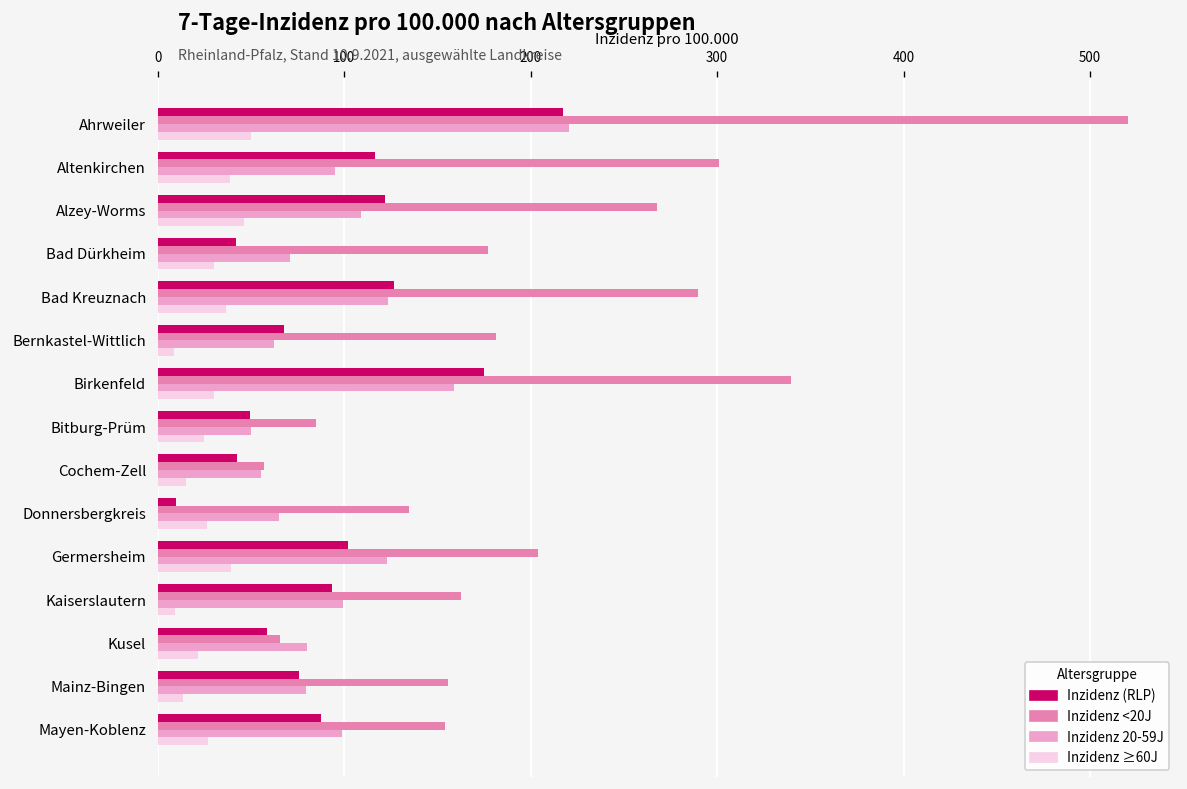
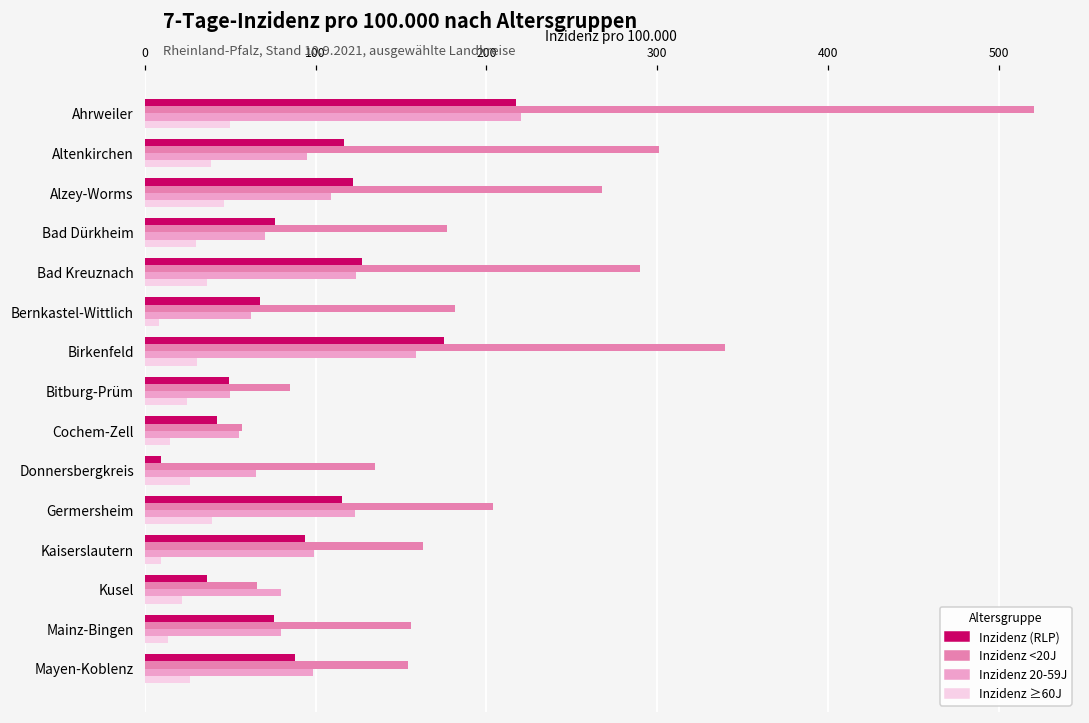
  {
    "Inzidenz (RLP)": {
      "Ahrweiler": 218,
      "Altenkirchen": 117,
      "Alzey-Worms": 122,
-     "Bad Dürkheim": 42,
+     "Bad Dürkheim": 76,
      "Bad Kreuznach": 127,
      "Bernkastel-Wittlich": 68,
      "Birkenfeld": 175,
      "Bitburg-Prüm": 50,
      "Cochem-Zell": 42,
      "Donnersbergkreis": 10,
-     "Germersheim": 102,
+     "Germersheim": 116,
      "Kaiserslautern": 94,
-     "Kusel": 58,
+     "Kusel": 37,
      "Mainz-Bingen": 76,
      "Mayen-Koblenz": 88
    }
  }
